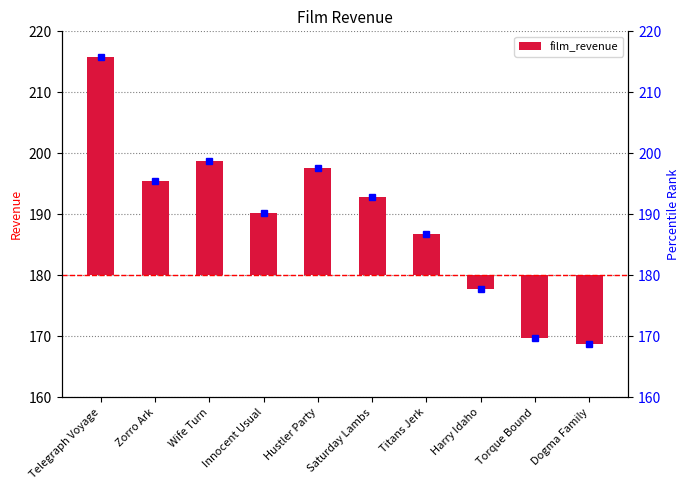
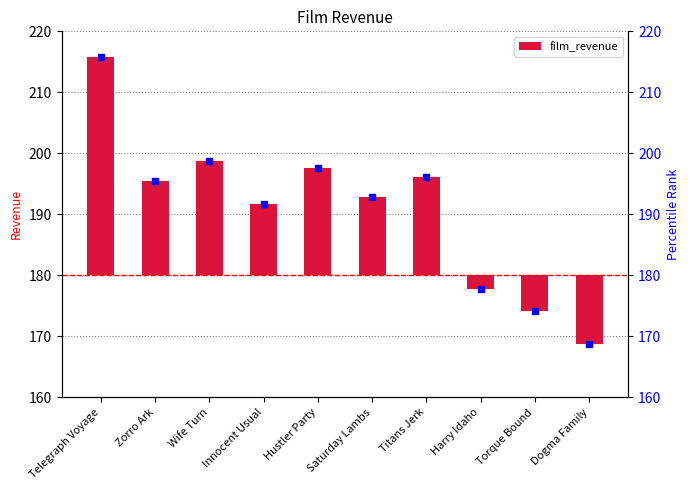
  {
    "film_revenue": {
      "Telegraph Voyage": 216,
      "Zorro Ark": 196,
      "Wife Turn": 199,
-     "Innocent Usual": 190,
+     "Innocent Usual": 192,
      "Hustler Party": 198,
      "Saturday Lambs": 193,
-     "Titans Jerk": 187,
+     "Titans Jerk": 196,
      "Harry Idaho": 178,
-     "Torque Bound": 170,
+     "Torque Bound": 174,
      "Dogma Family": 169
    }
  }
